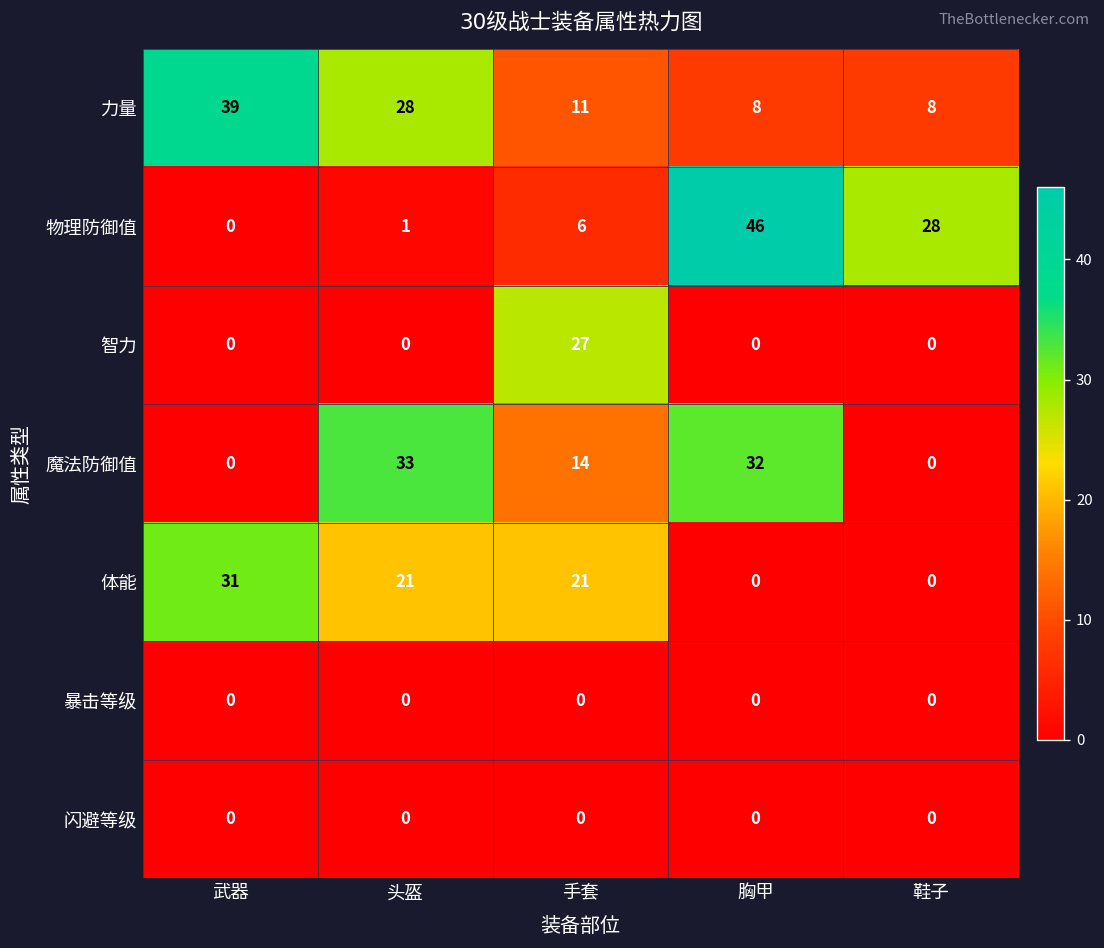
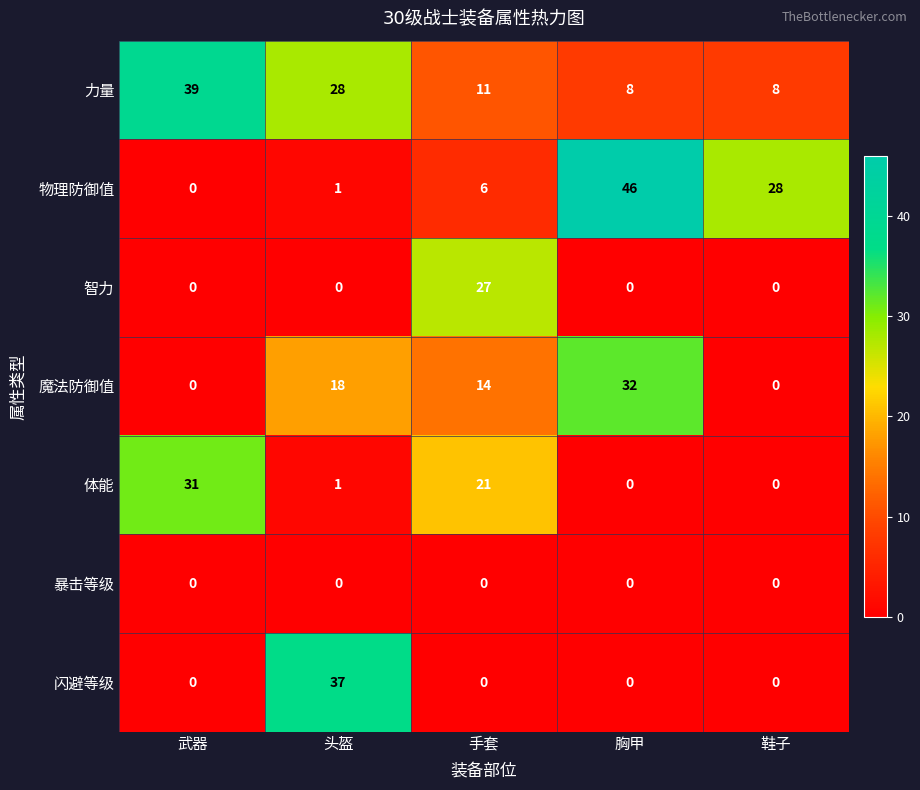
  {
    "力量": {
      "武器": 39,
      "头盔": 28,
      "手套": 11,
      "胸甲": 8,
      "鞋子": 8
    },
    "物理防御值": {
      "武器": 0,
      "头盔": 1,
      "手套": 6,
      "胸甲": 46,
      "鞋子": 28
    },
    "智力": {
      "武器": 0,
      "头盔": 0,
      "手套": 27,
      "胸甲": 0,
      "鞋子": 0
    },
    "魔法防御值": {
      "武器": 0,
-     "头盔": 33,
+     "头盔": 18,
      "手套": 14,
      "胸甲": 32,
      "鞋子": 0
    },
    "体能": {
      "武器": 31,
-     "头盔": 21,
+     "头盔": 1,
      "手套": 21,
      "胸甲": 0,
      "鞋子": 0
    },
    "暴击等级": {
      "武器": 0,
      "头盔": 0,
      "手套": 0,
      "胸甲": 0,
      "鞋子": 0
    },
    "闪避等级": {
      "武器": 0,
-     "头盔": 0,
+     "头盔": 37,
      "手套": 0,
      "胸甲": 0,
      "鞋子": 0
    }
  }
